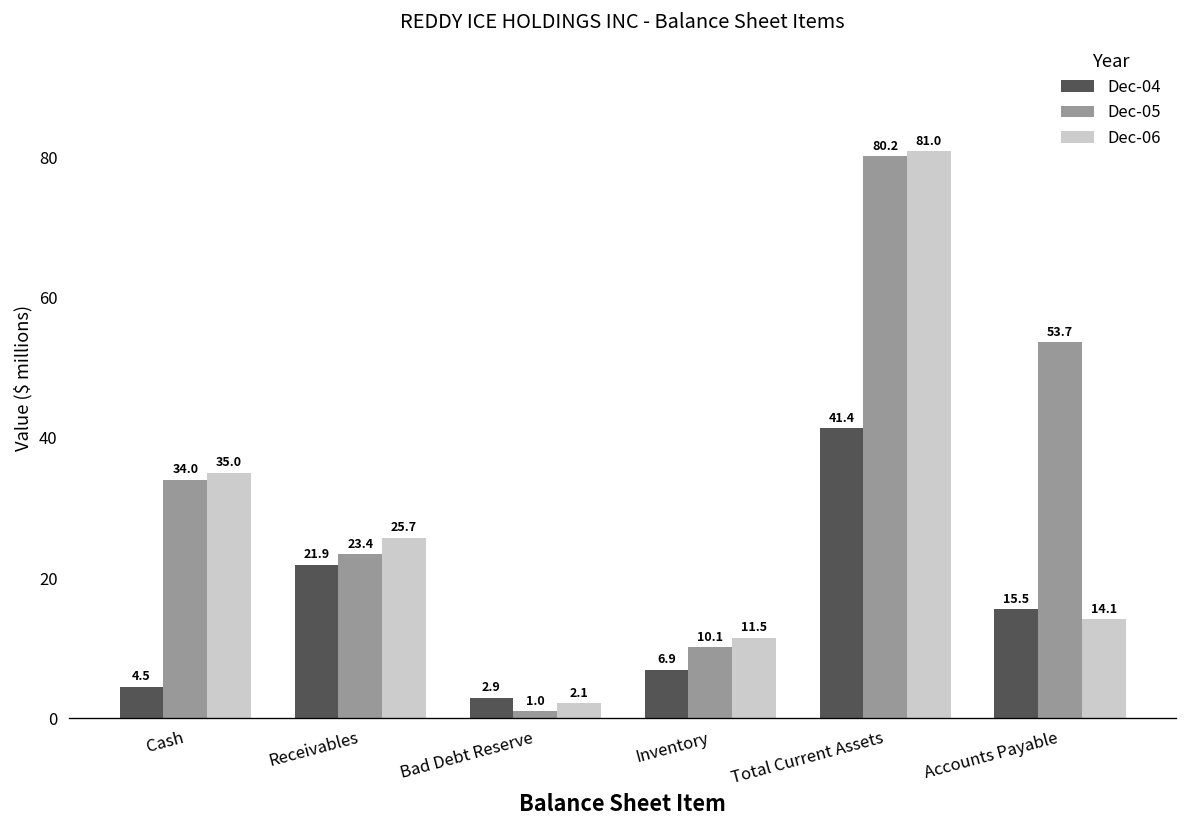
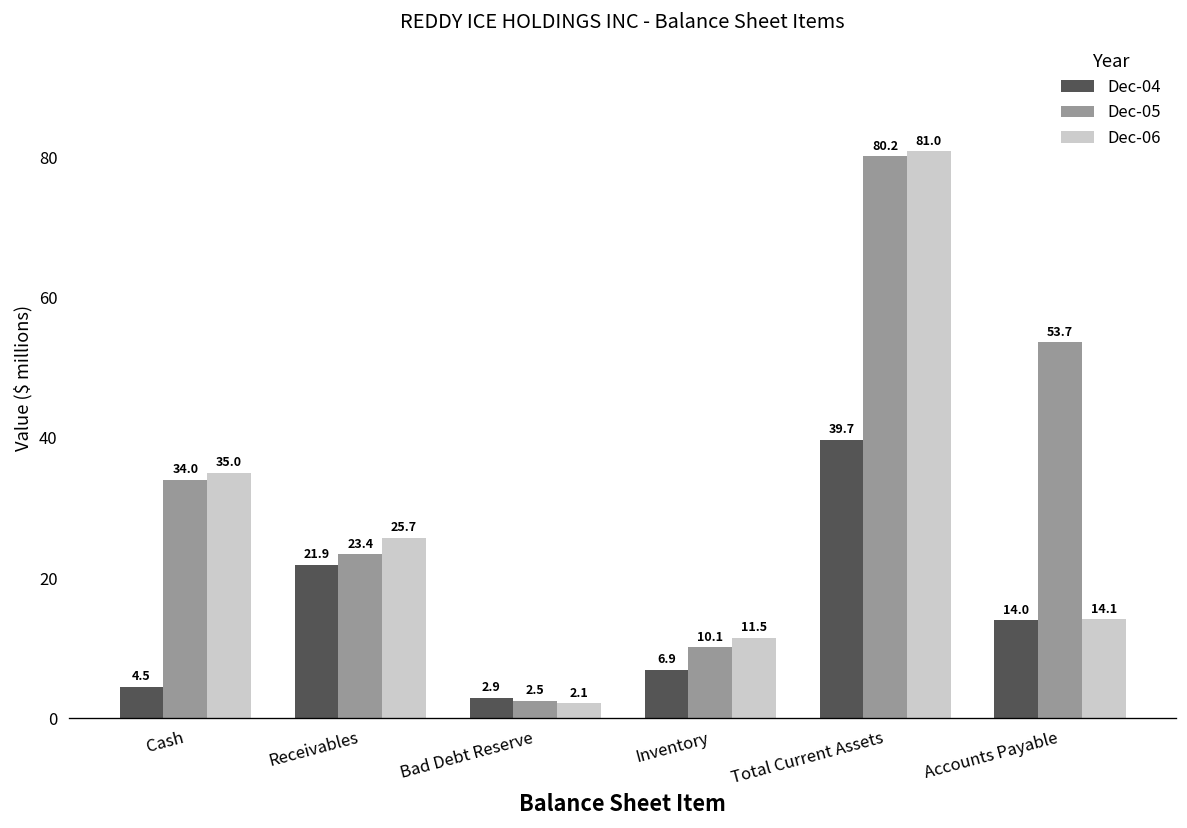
  {
    "Dec-04": {
      "Cash": 4.5,
      "Receivables": 21.9,
      "Bad Debt Reserve": 2.9,
      "Inventory": 6.9,
-     "Total Current Assets": 41.4,
-     "Accounts Payable": 15.5
+     "Total Current Assets": 39.7,
+     "Accounts Payable": 14.0
    },
    "Dec-05": {
      "Cash": 34.0,
      "Receivables": 23.4,
-     "Bad Debt Reserve": 1.0,
+     "Bad Debt Reserve": 2.5,
      "Inventory": 10.1,
      "Total Current Assets": 80.2,
      "Accounts Payable": 53.7
    },
    "Dec-06": {
      "Cash": 35.0,
      "Receivables": 25.7,
      "Bad Debt Reserve": 2.1,
      "Inventory": 11.5,
      "Total Current Assets": 81.0,
      "Accounts Payable": 14.1
    }
  }
